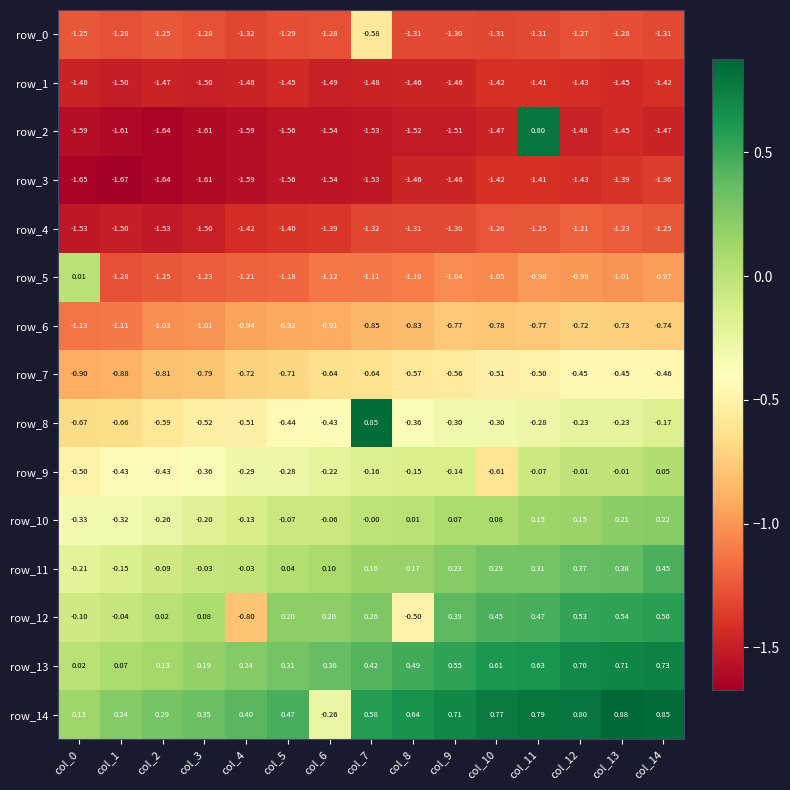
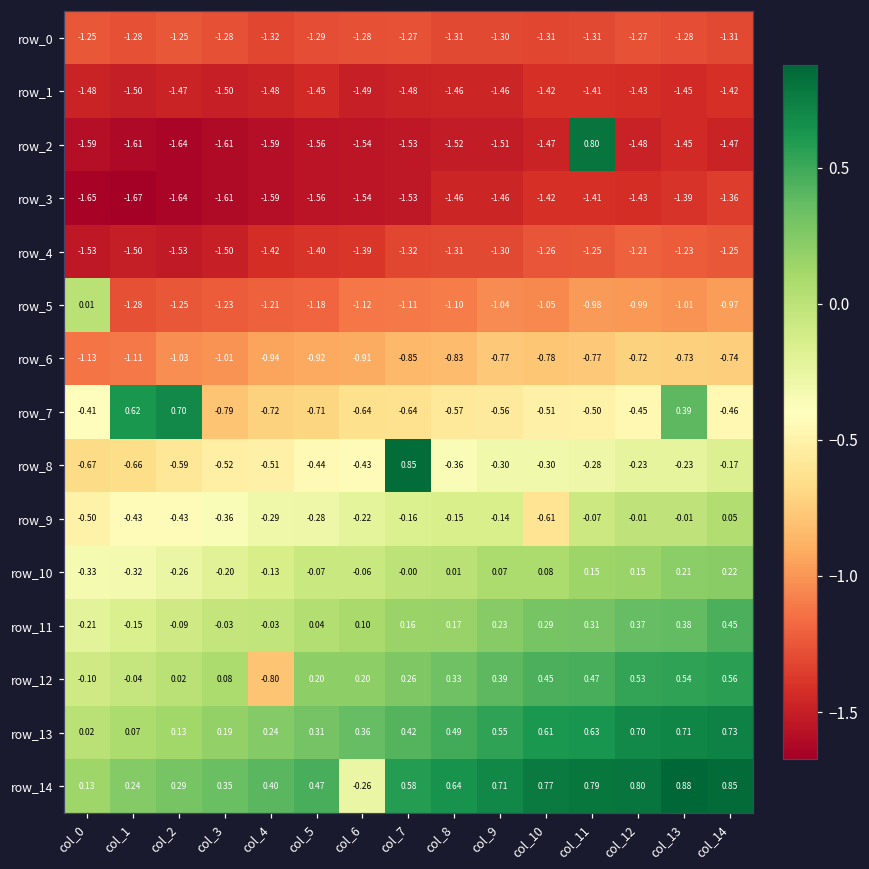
  {
    "row_0": {
      "col_0": -1.25,
      "col_1": -1.28,
      "col_2": -1.25,
      "col_3": -1.28,
      "col_4": -1.32,
      "col_5": -1.29,
      "col_6": -1.28,
-     "col_7": -0.58,
+     "col_7": -1.27,
      "col_8": -1.31,
      "col_9": -1.30,
      "col_10": -1.31,
      "col_11": -1.31,
      "col_12": -1.27,
      "col_13": -1.28,
      "col_14": -1.31
    },
    "row_7": {
-     "col_0": -0.90,
-     "col_1": -0.88,
-     "col_2": -0.81,
+     "col_0": -0.41,
+     "col_1": 0.62,
+     "col_2": 0.70,
      "col_3": -0.79,
      "col_4": -0.72,
      "col_5": -0.71,
      "col_6": -0.64,
      "col_7": -0.64,
      "col_8": -0.57,
      "col_9": -0.56,
      "col_10": -0.51,
      "col_11": -0.50,
      "col_12": -0.45,
-     "col_13": -0.45,
+     "col_13": 0.39,
      "col_14": -0.46
    },
    "row_12": {
      "col_0": -0.10,
      "col_1": -0.04,
      "col_2": 0.02,
      "col_3": 0.08,
      "col_4": -0.80,
      "col_5": 0.20,
      "col_6": 0.20,
      "col_7": 0.26,
-     "col_8": -0.50,
+     "col_8": 0.33,
      "col_9": 0.39,
      "col_10": 0.45,
      "col_11": 0.47,
      "col_12": 0.53,
      "col_13": 0.54,
      "col_14": 0.56
    }
  }
